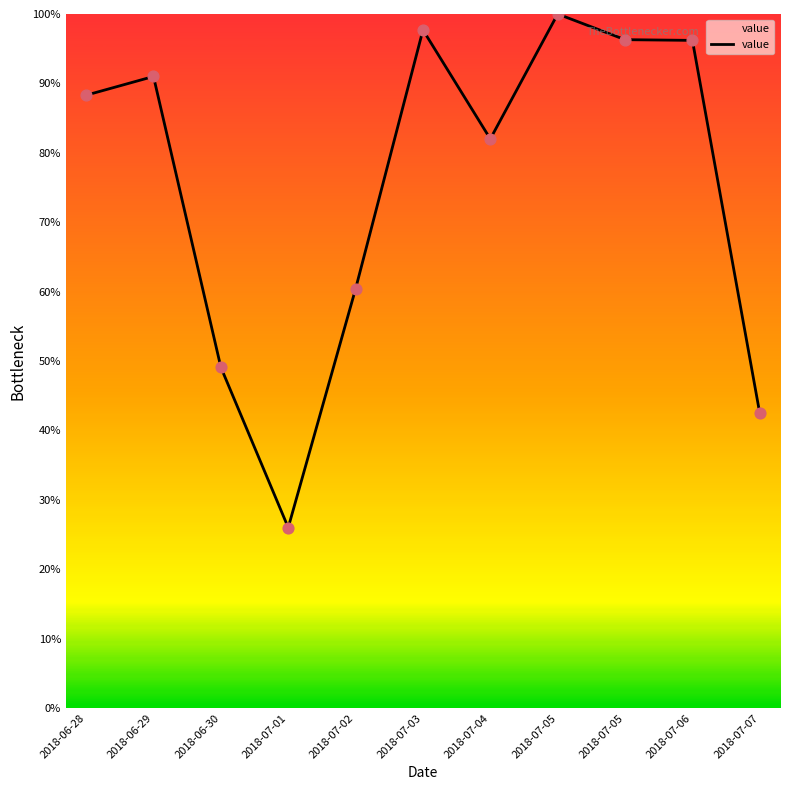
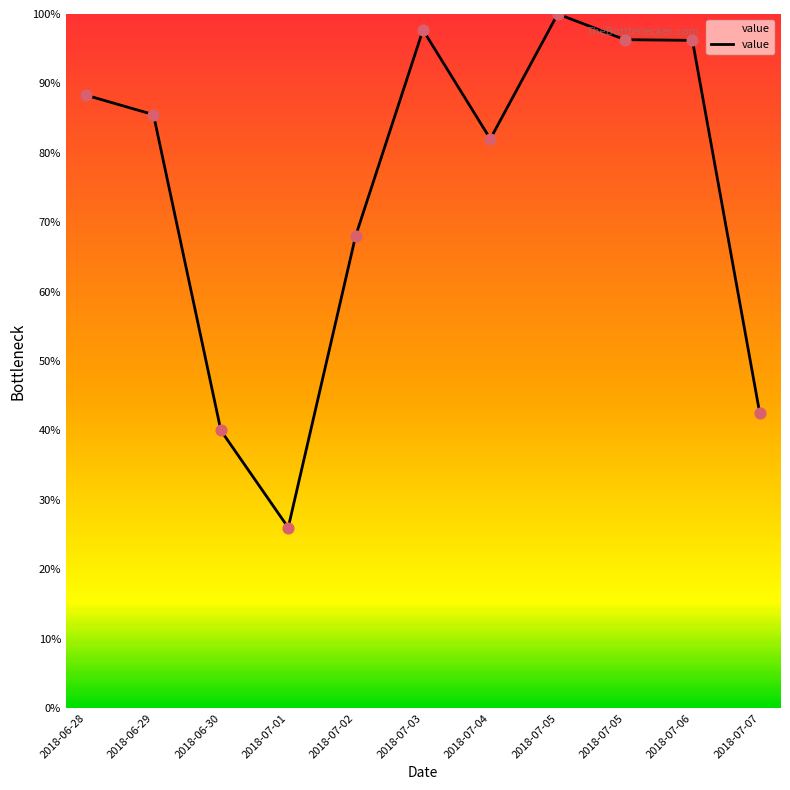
  {
    "2018-06-28": "88%",
-   "2018-06-29": "91%",
-   "2018-06-30": "49%",
+   "2018-06-29": "86%",
+   "2018-06-30": "40%",
    "2018-07-01": "26%",
-   "2018-07-02": "60%",
+   "2018-07-02": "68%",
    "2018-07-03": "98%",
    "2018-07-04": "82%",
    "2018-07-06": "96%",
    "2018-07-07": "42%"
  }
